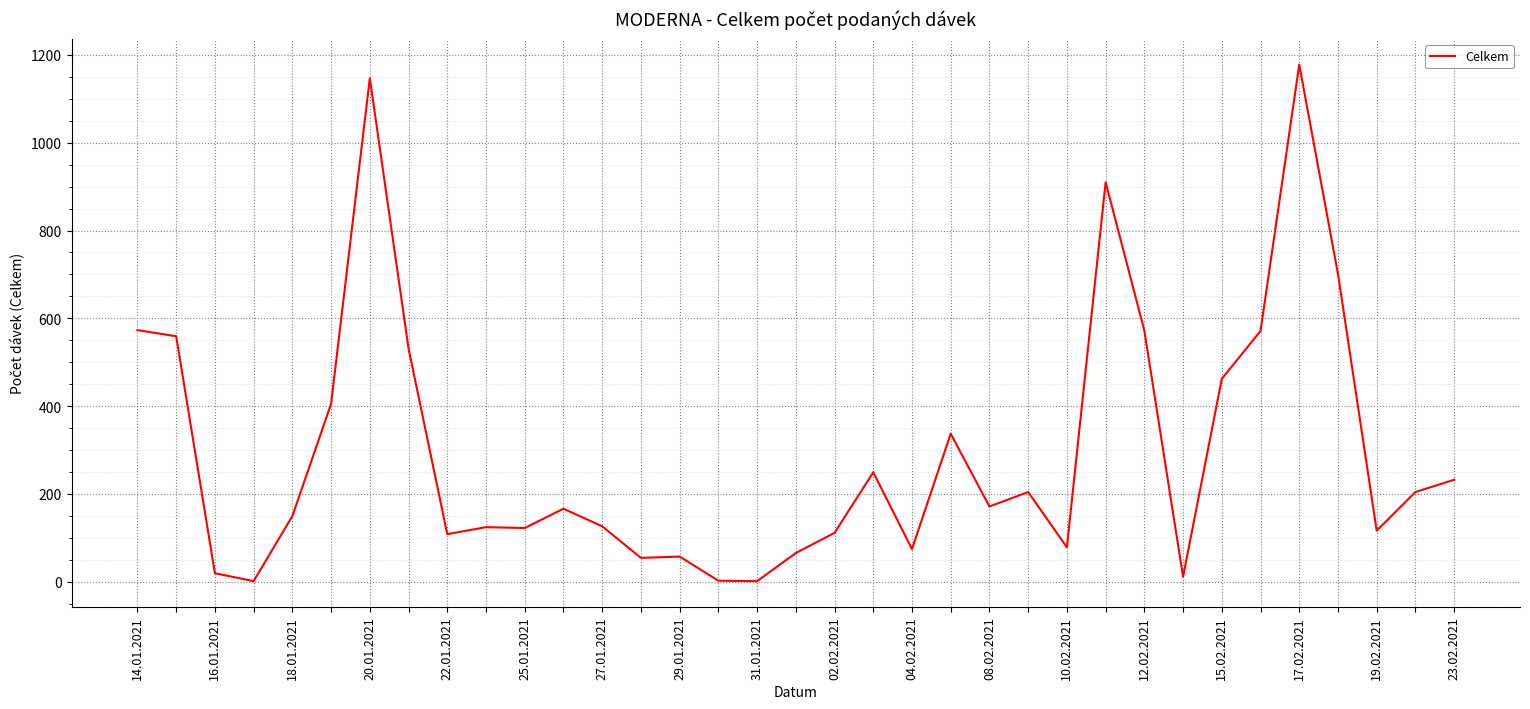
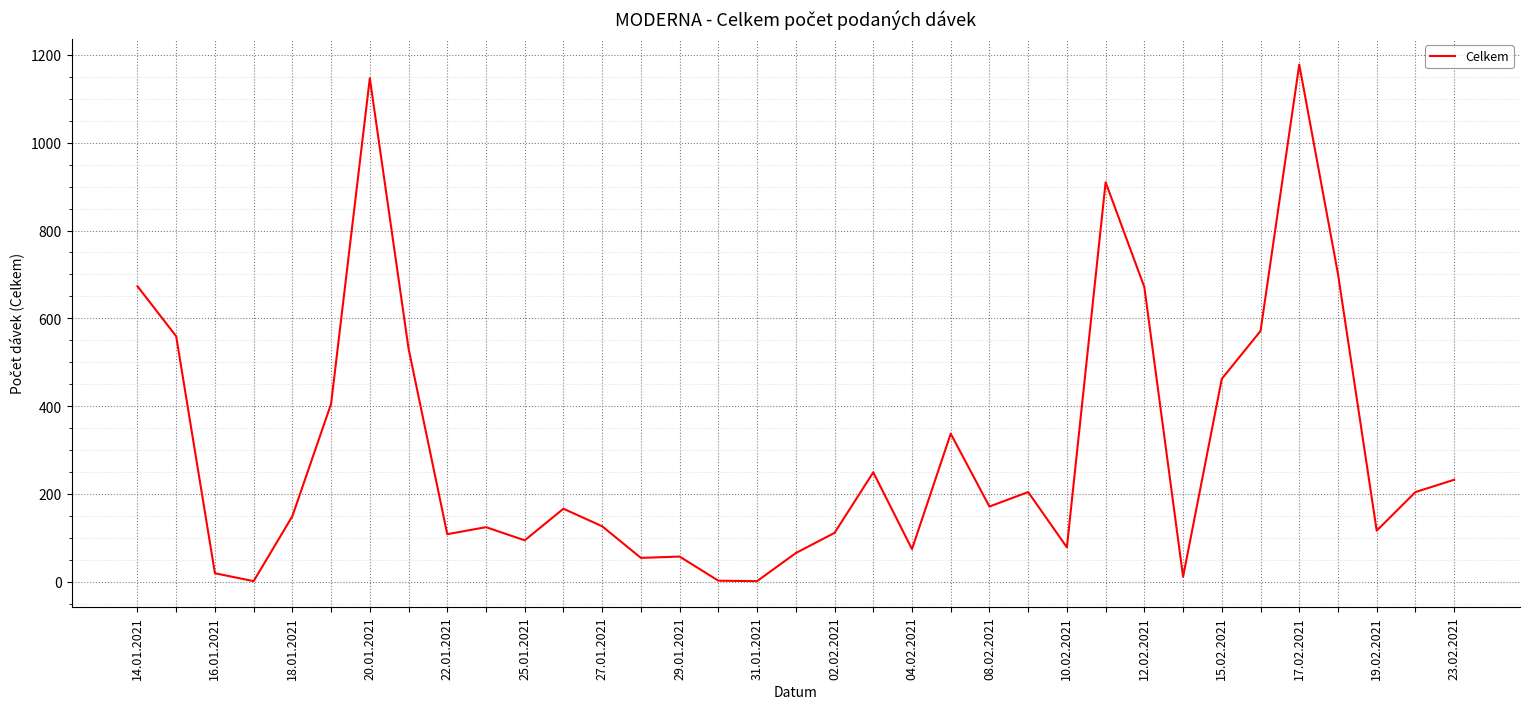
  {
-   "14.01.2021": 570,
+   "14.01.2021": 670,
    "16.01.2021": 20,
    "18.01.2021": 150,
    "20.01.2021": 1150,
    "22.01.2021": 110,
-   "25.01.2021": 120,
+   "25.01.2021": 90,
    "27.01.2021": 130,
    "29.01.2021": 60,
    "31.01.2021": 0,
    "02.02.2021": 110,
    "04.02.2021": 70,
    "08.02.2021": 170,
    "10.02.2021": 80,
-   "12.02.2021": 570,
+   "12.02.2021": 670,
    "15.02.2021": 460,
    "17.02.2021": 1180,
    "19.02.2021": 120,
    "23.02.2021": 230
  }
